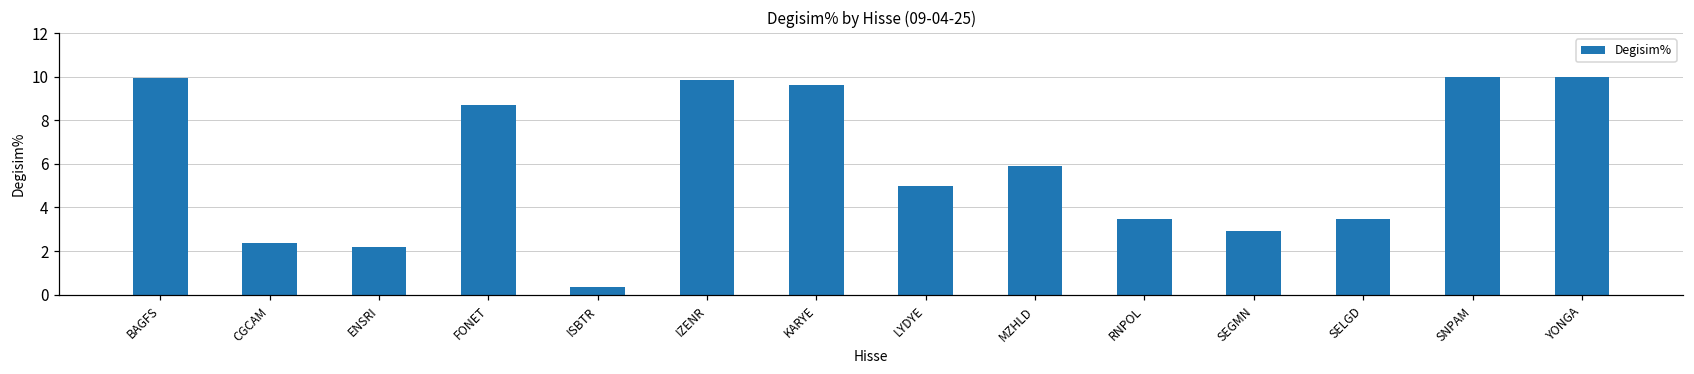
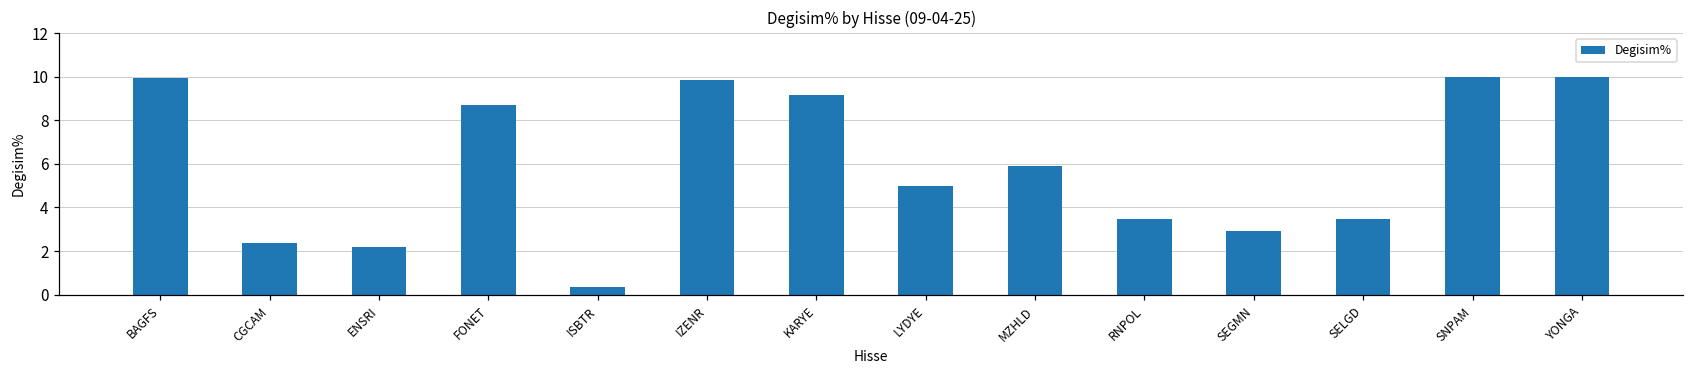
  {
    "BAGFS": 10.0,
    "CGCAM": 2.4,
    "ENSRI": 2.2,
    "FONET": 8.7,
    "ISBTR": 0.3,
    "IZENR": 9.9,
-   "KARYE": 9.6,
+   "KARYE": 9.2,
    "LYDYE": 5.0,
    "MZHLD": 5.9,
    "RNPOL": 3.5,
    "SEGMN": 2.9,
    "SELGD": 3.5,
    "SNPAM": 10.0,
    "YONGA": 10.0
  }
